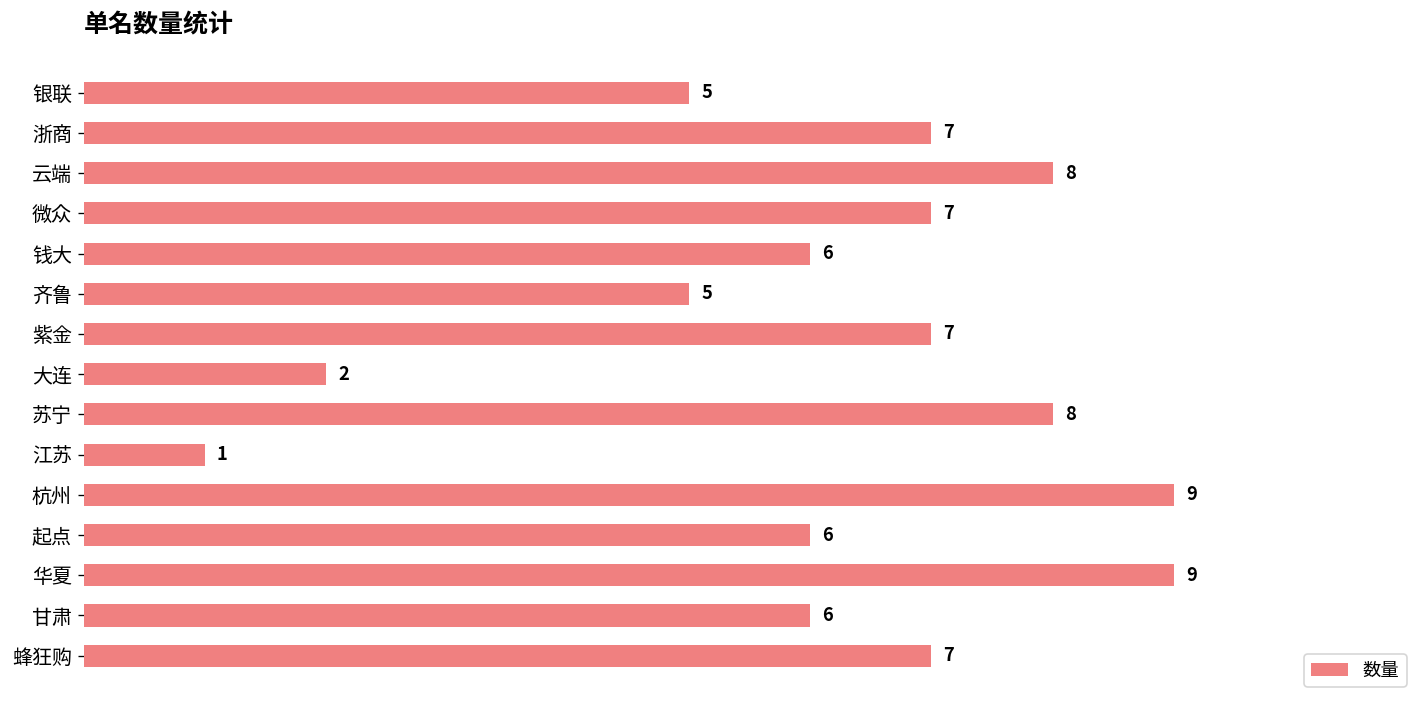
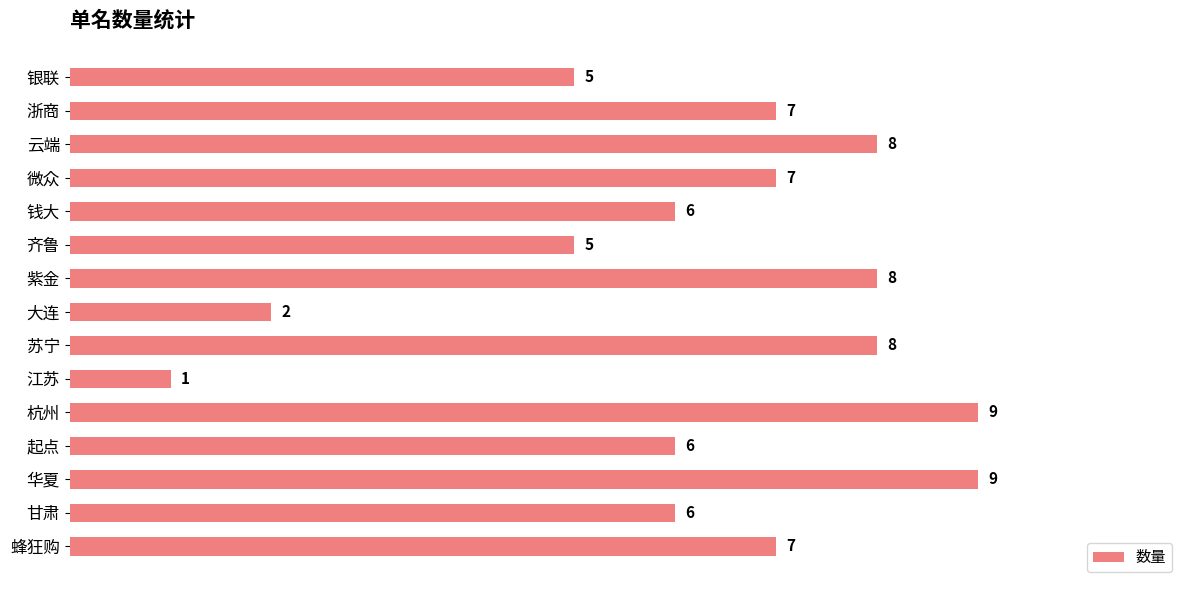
  {
    "银联": 5,
    "浙商": 7,
    "云端": 8,
    "微众": 7,
    "钱大": 6,
    "齐鲁": 5,
-   "紫金": 7,
+   "紫金": 8,
    "大连": 2,
    "苏宁": 8,
    "江苏": 1,
    "杭州": 9,
    "起点": 6,
    "华夏": 9,
    "甘肃": 6,
    "蜂狂购": 7
  }
